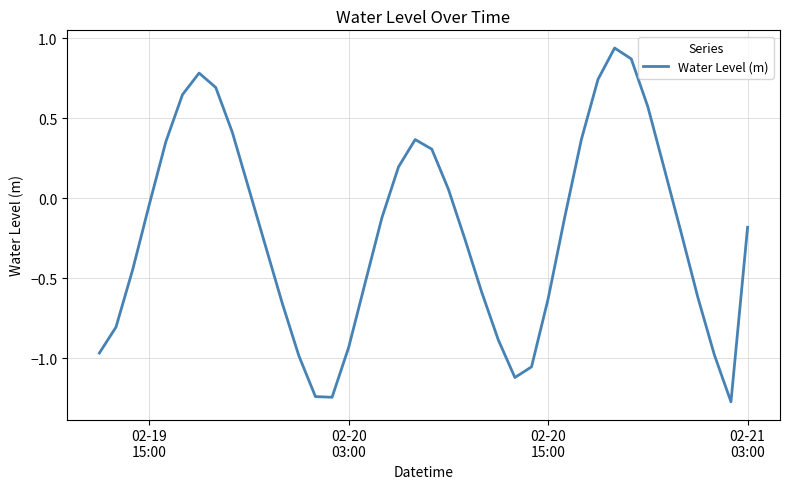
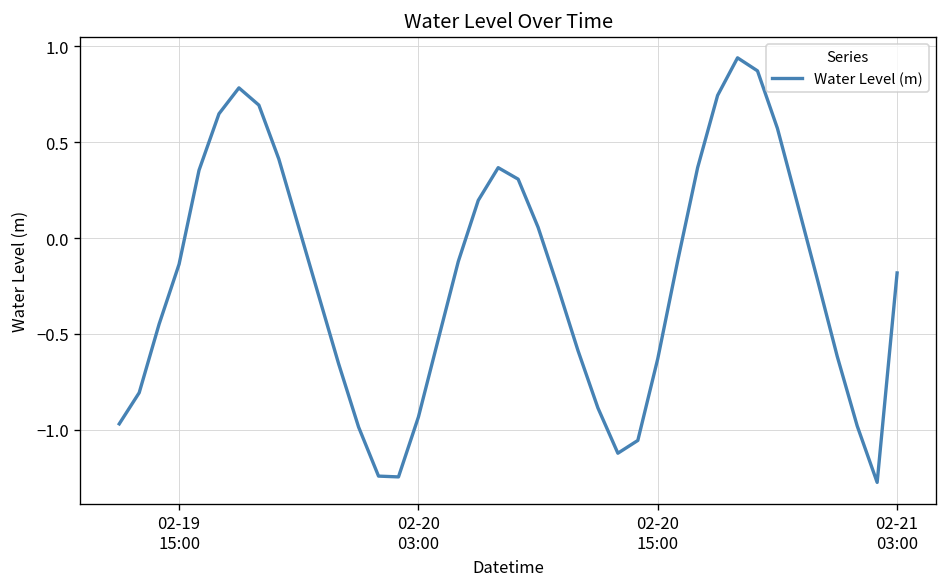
  {
-   "02-19 15:00": -0.04,
+   "02-19 15:00": -0.14,
    "02-20 03:00": -0.93,
    "02-20 15:00": -0.63,
    "02-21 03:00": -0.18
  }
